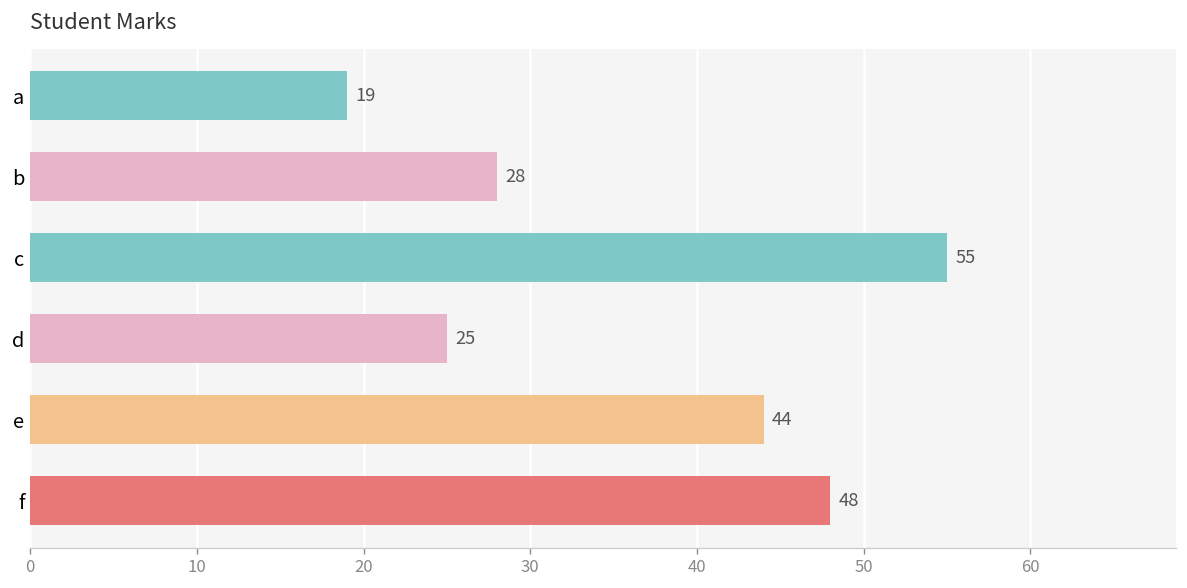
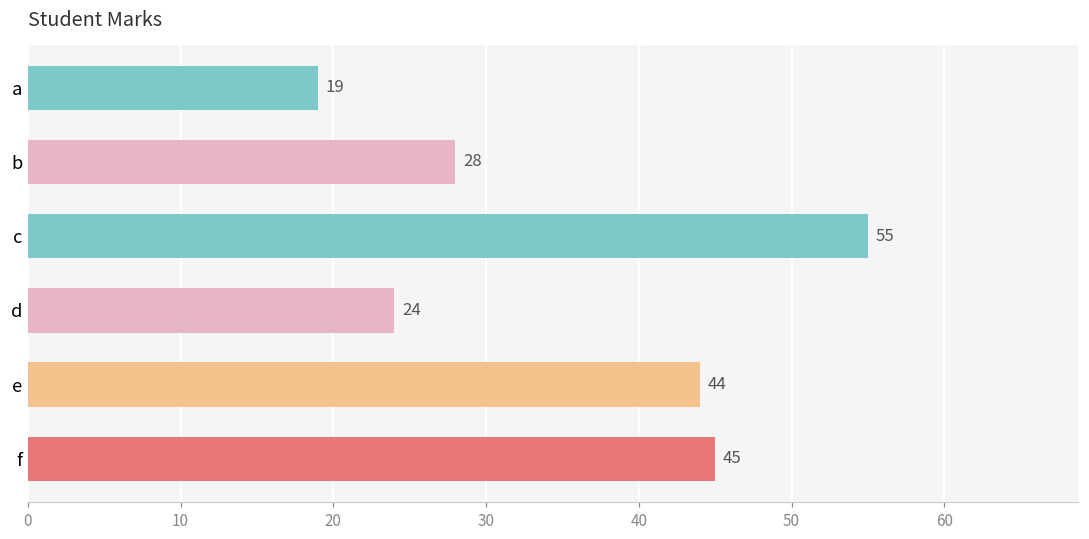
  {
    "a": 19,
    "b": 28,
    "c": 55,
-   "d": 25,
+   "d": 24,
    "e": 44,
-   "f": 48
+   "f": 45
  }
